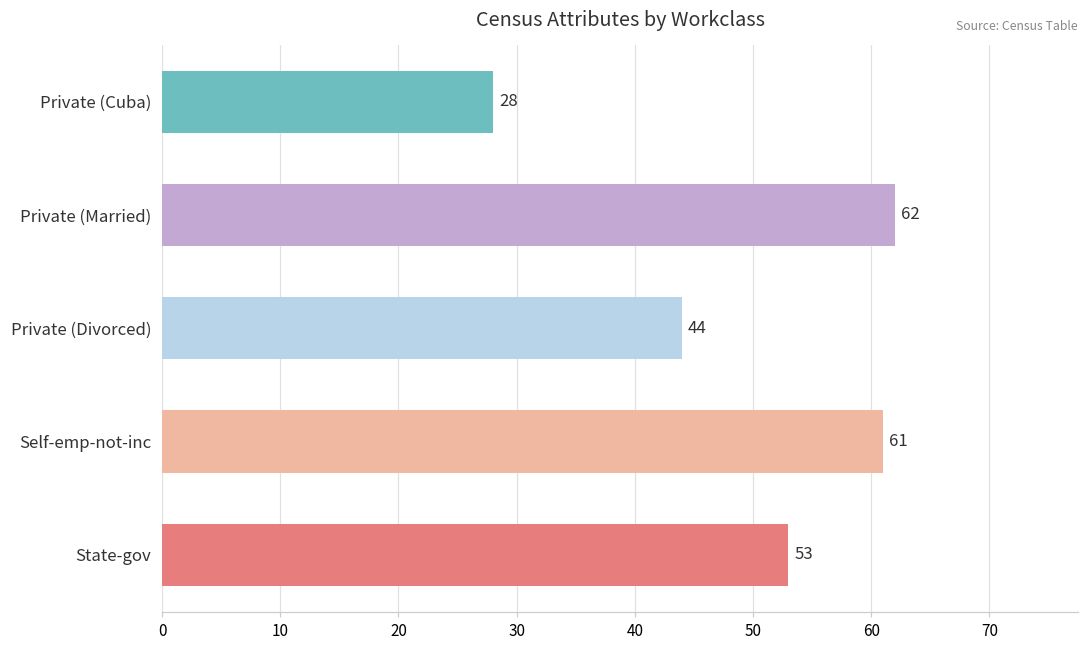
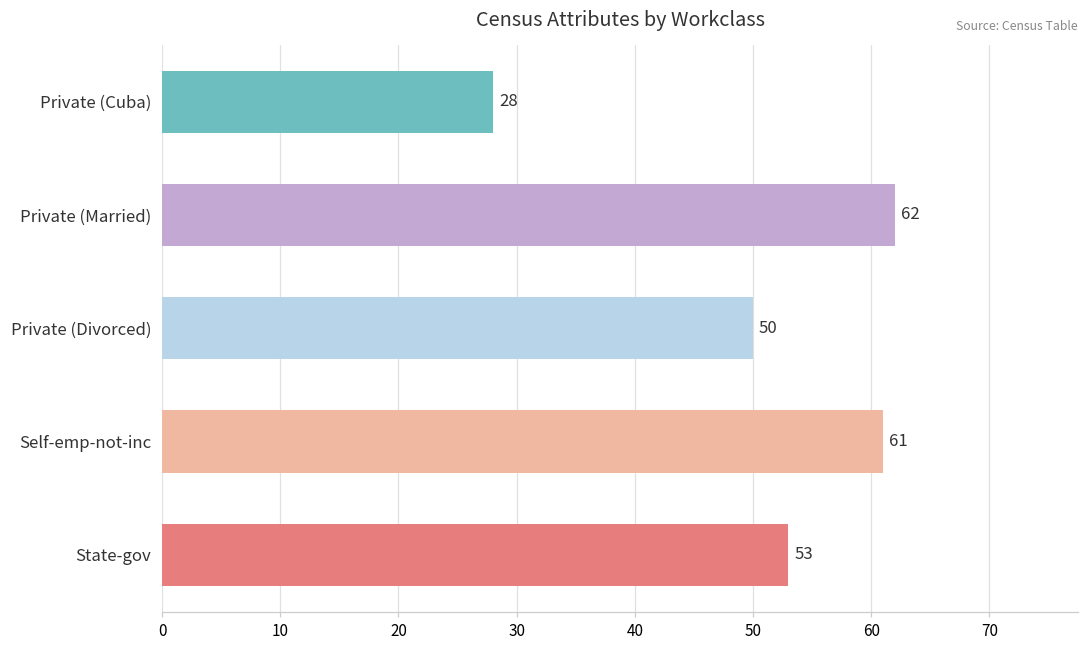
  {
    "Private (Cuba)": 28,
    "Private (Married)": 62,
-   "Private (Divorced)": 44,
+   "Private (Divorced)": 50,
    "Self-emp-not-inc": 61,
    "State-gov": 53
  }
